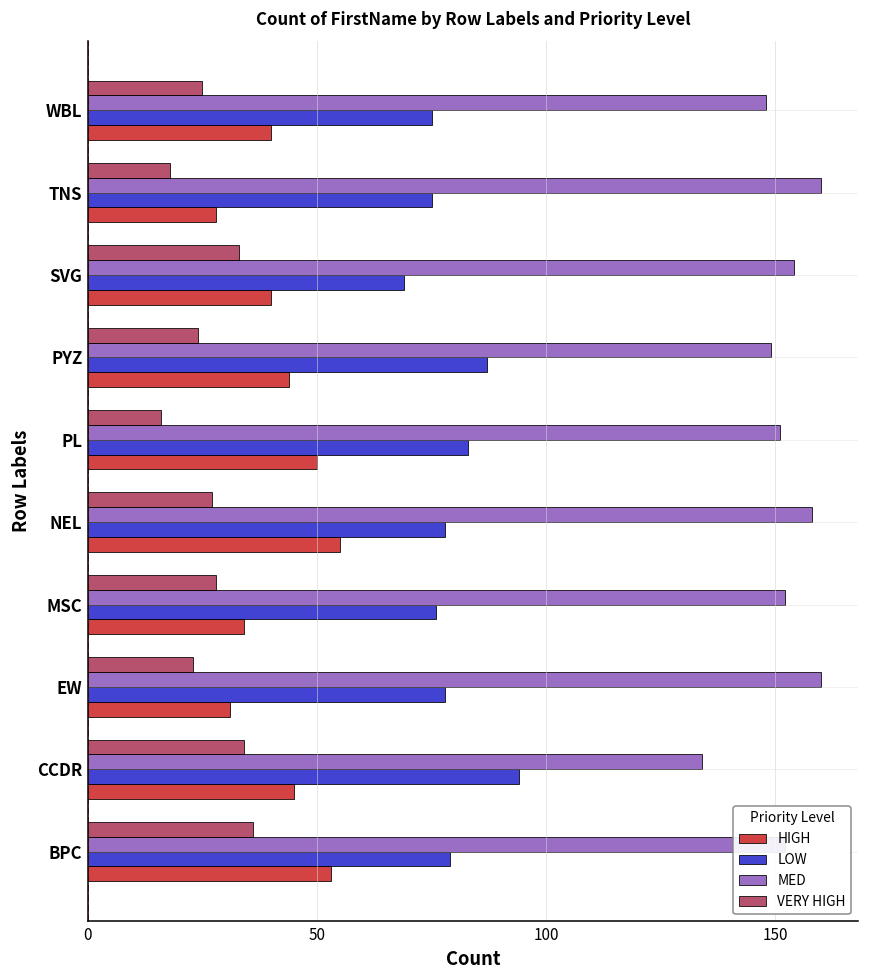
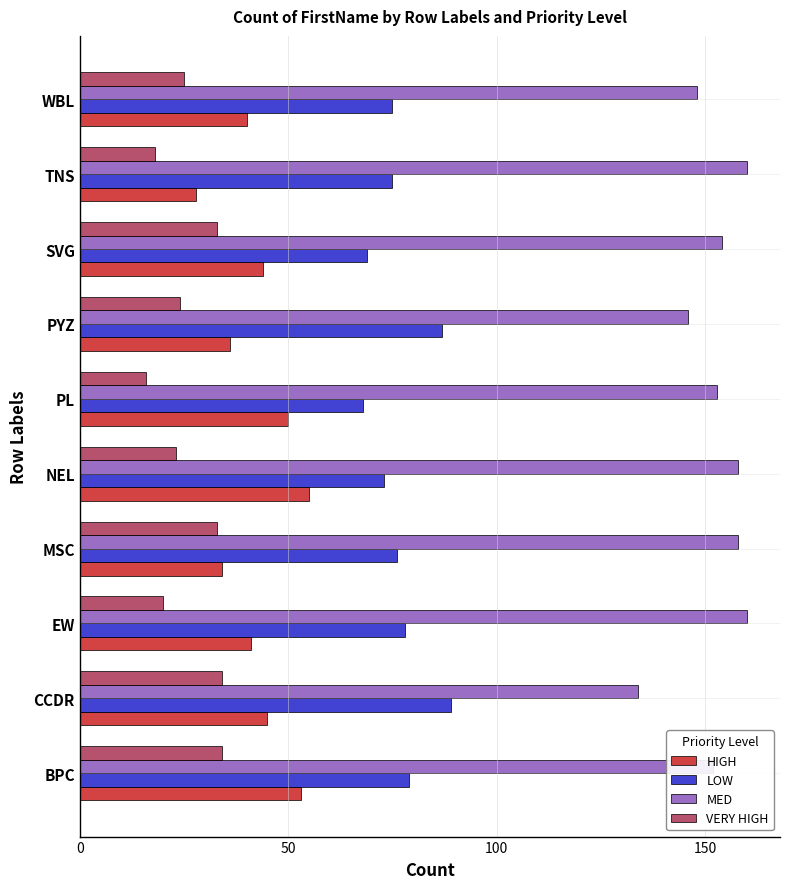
  {
    "HIGH": {
      "WBL": 40,
      "TNS": 28,
-     "SVG": 40,
-     "PYZ": 44,
+     "SVG": 44,
+     "PYZ": 36,
      "PL": 50,
      "NEL": 55,
      "MSC": 34,
-     "EW": 31,
+     "EW": 41,
      "CCDR": 45,
      "BPC": 53
    },
    "LOW": {
      "WBL": 75,
      "TNS": 75,
      "SVG": 69,
      "PYZ": 87,
-     "PL": 83,
-     "NEL": 78,
+     "PL": 68,
+     "NEL": 73,
      "MSC": 76,
      "EW": 78,
-     "CCDR": 94,
+     "CCDR": 89,
      "BPC": 79
    },
    "MED": {
      "WBL": 148,
      "TNS": 160,
      "SVG": 154,
-     "PYZ": 149,
-     "PL": 151,
+     "PYZ": 146,
+     "PL": 153,
      "NEL": 158,
-     "MSC": 152,
+     "MSC": 158,
      "EW": 160,
      "CCDR": 134
    },
    "VERY HIGH": {
      "WBL": 25,
      "TNS": 18,
      "SVG": 33,
      "PYZ": 24,
      "PL": 16,
-     "NEL": 27,
-     "MSC": 28,
-     "EW": 23,
+     "NEL": 23,
+     "MSC": 33,
+     "EW": 20,
      "CCDR": 34,
-     "BPC": 36
+     "BPC": 34
    }
  }
